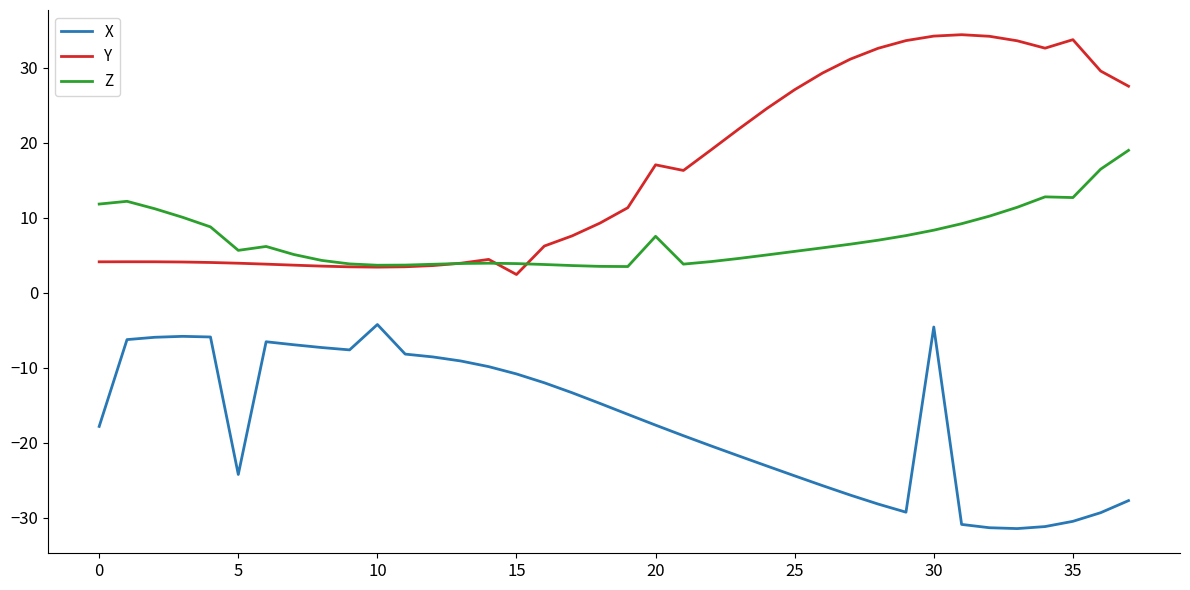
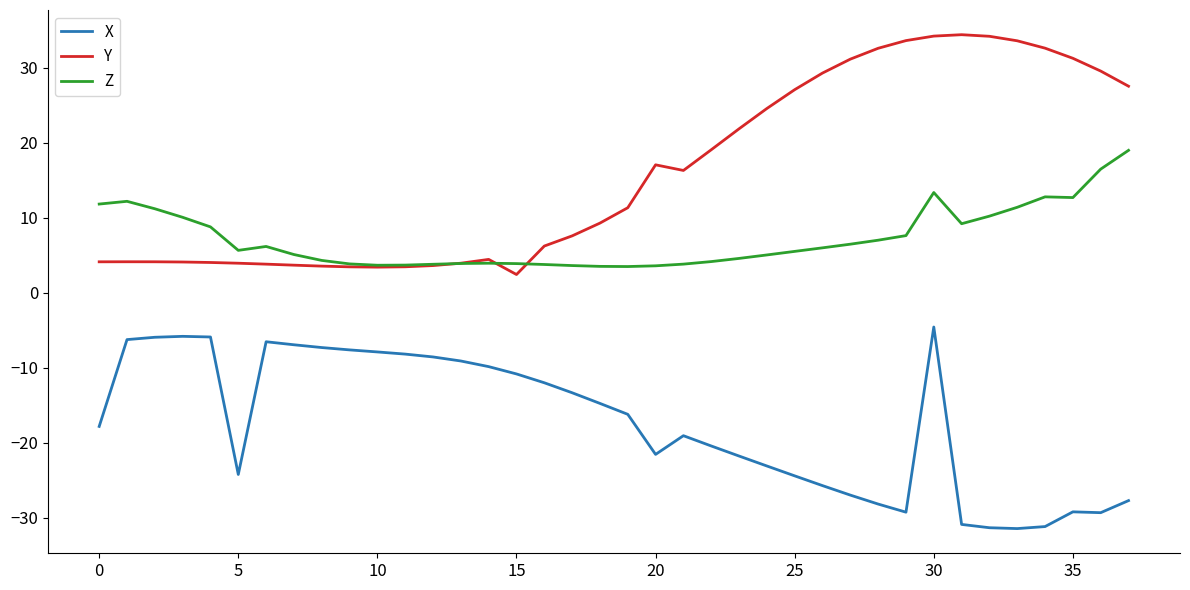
  {
    "X": {
      "0": -18,
      "5": -24,
-     "10": -4,
+     "10": -8,
      "15": -11,
-     "20": -18,
+     "20": -22,
      "25": -24,
      "30": -5,
-     "35": -31
+     "35": -29
    },
    "Y": {
      "0": 4,
      "5": 4,
      "15": 2,
      "20": 17,
      "25": 27,
      "30": 34,
-     "35": 34
+     "35": 31
    },
    "Z": {
      "0": 12,
      "5": 6,
      "15": 4,
-     "20": 8,
+     "20": 4,
      "25": 6,
-     "30": 8,
+     "30": 13,
      "35": 13
    }
  }
